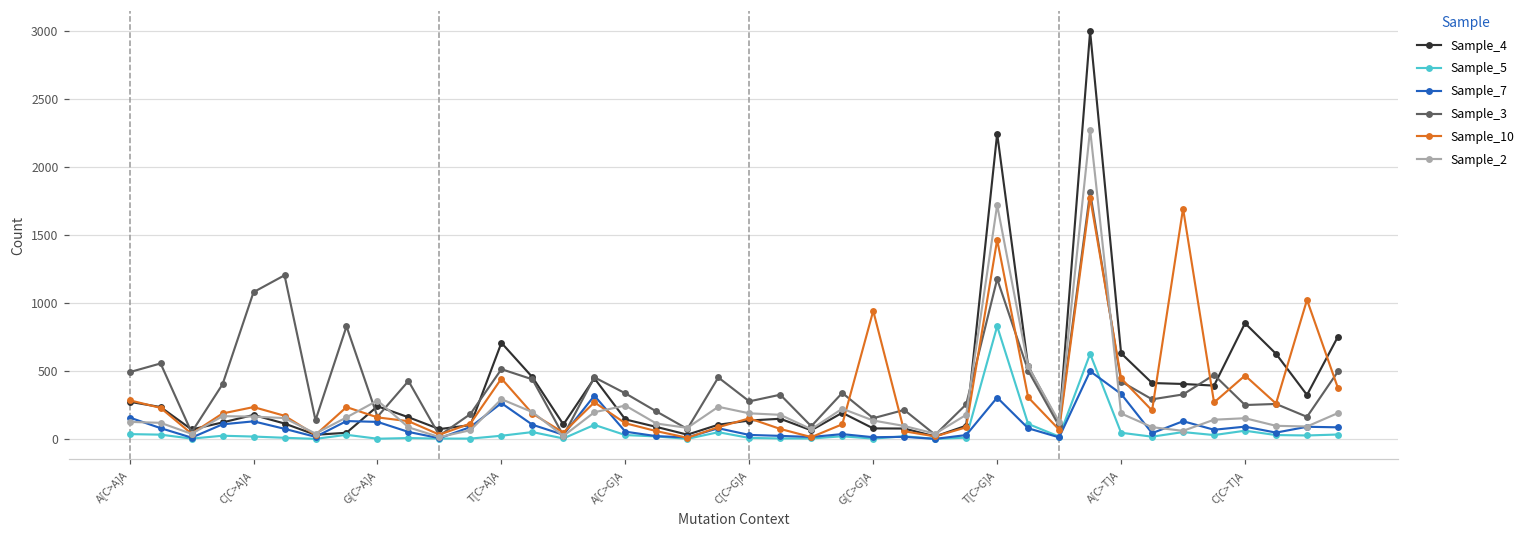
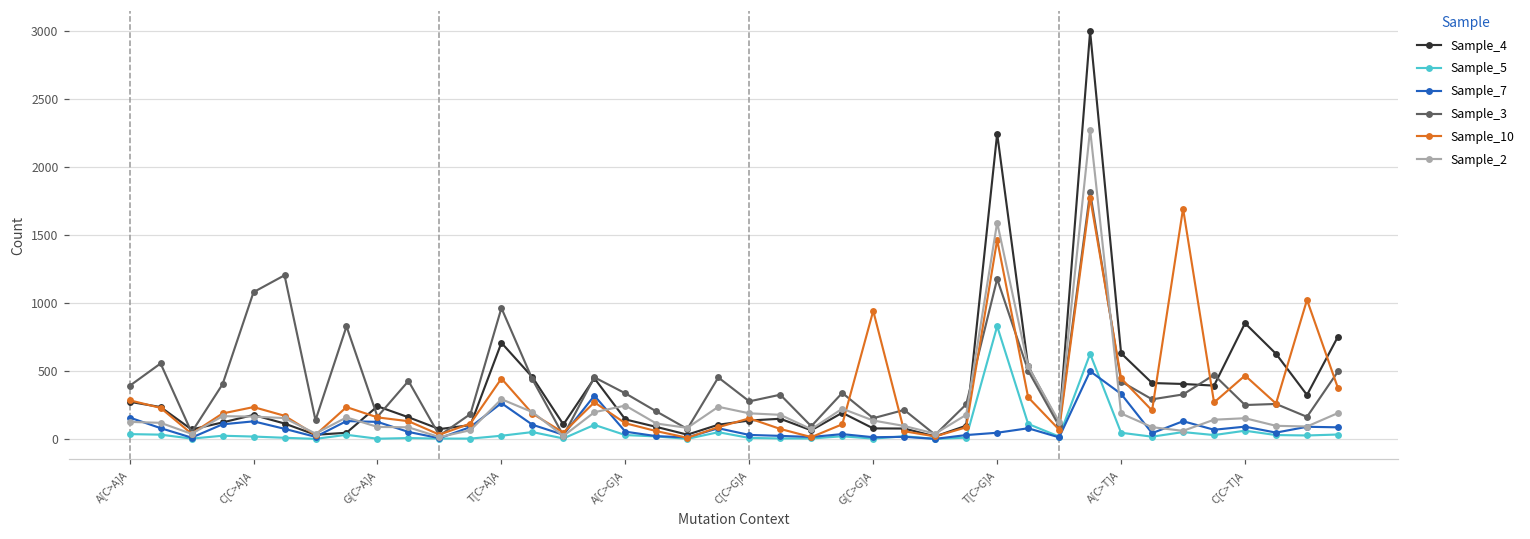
  {
    "Sample_4": {
      "G[C>A]A": 240,
      "T[C>A]A": 710,
      "A[C>G]A": 140,
      "G[C>G]A": 80,
      "T[C>G]A": 2250,
      "A[C>T]A": 630,
      "C[C>T]A": 850
    },
    "Sample_5": {
      "A[C>A]A": 40,
      "C[C>A]A": 20,
      "G[C>A]A": 0,
      "T[C>A]A": 20,
      "A[C>G]A": 30,
      "C[C>G]A": 10,
      "T[C>G]A": 830,
      "A[C>T]A": 50,
      "C[C>T]A": 60
    },
    "Sample_7": {
      "A[C>A]A": 160,
      "C[C>A]A": 130,
      "G[C>A]A": 130,
      "T[C>A]A": 260,
      "A[C>G]A": 50,
      "C[C>G]A": 30,
-     "T[C>G]A": 310,
+     "T[C>G]A": 50,
      "A[C>T]A": 330,
      "C[C>T]A": 90
    },
    "Sample_3": {
-     "A[C>A]A": 490,
+     "A[C>A]A": 390,
      "C[C>A]A": 1080,
-     "T[C>A]A": 510,
+     "T[C>A]A": 960,
      "A[C>G]A": 340,
      "C[C>G]A": 280,
      "T[C>G]A": 1180,
      "A[C>T]A": 420,
      "C[C>T]A": 250
    },
    "Sample_10": {
      "C[C>A]A": 240,
      "T[C>A]A": 450,
      "A[C>G]A": 120,
      "G[C>G]A": 940,
      "T[C>G]A": 1470,
      "A[C>T]A": 450,
      "C[C>T]A": 470
    },
    "Sample_2": {
      "A[C>A]A": 130,
-     "G[C>A]A": 280,
+     "G[C>A]A": 90,
      "T[C>A]A": 290,
      "A[C>G]A": 250,
      "C[C>G]A": 190,
-     "T[C>G]A": 1720,
+     "T[C>G]A": 1590,
      "A[C>T]A": 190,
      "C[C>T]A": 150
    }
  }
